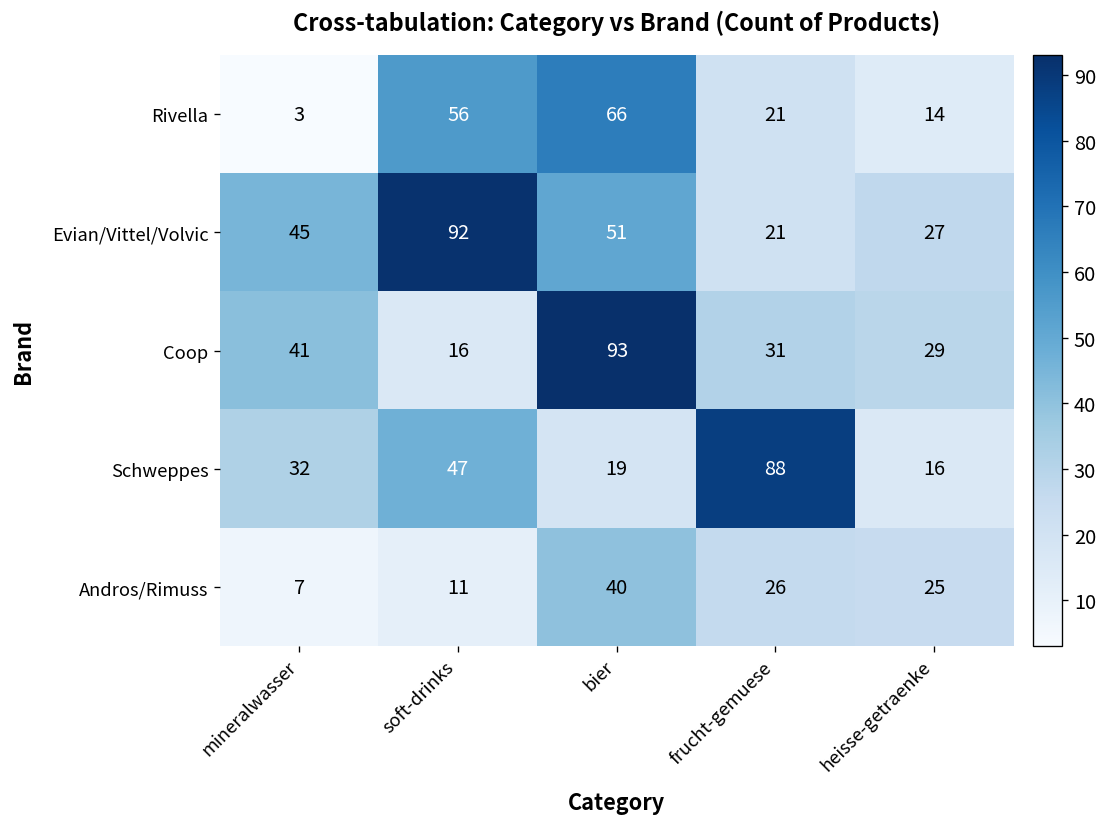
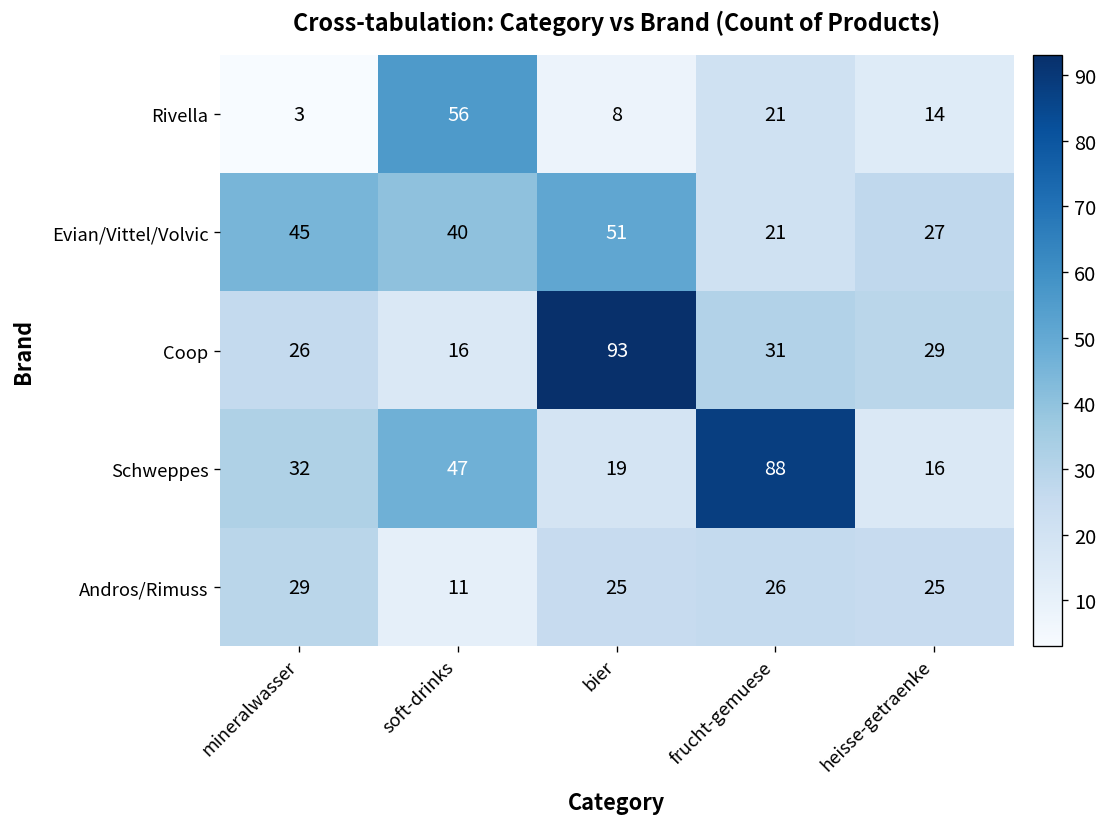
  {
    "Rivella": {
      "mineralwasser": 3,
      "soft-drinks": 56,
-     "bier": 66,
+     "bier": 8,
      "frucht-gemuese": 21,
      "heisse-getraenke": 14
    },
    "Evian/Vittel/Volvic": {
      "mineralwasser": 45,
-     "soft-drinks": 92,
+     "soft-drinks": 40,
      "bier": 51,
      "frucht-gemuese": 21,
      "heisse-getraenke": 27
    },
    "Coop": {
-     "mineralwasser": 41,
+     "mineralwasser": 26,
      "soft-drinks": 16,
      "bier": 93,
      "frucht-gemuese": 31,
      "heisse-getraenke": 29
    },
    "Schweppes": {
      "mineralwasser": 32,
      "soft-drinks": 47,
      "bier": 19,
      "frucht-gemuese": 88,
      "heisse-getraenke": 16
    },
    "Andros/Rimuss": {
-     "mineralwasser": 7,
+     "mineralwasser": 29,
      "soft-drinks": 11,
-     "bier": 40,
+     "bier": 25,
      "frucht-gemuese": 26,
      "heisse-getraenke": 25
    }
  }
